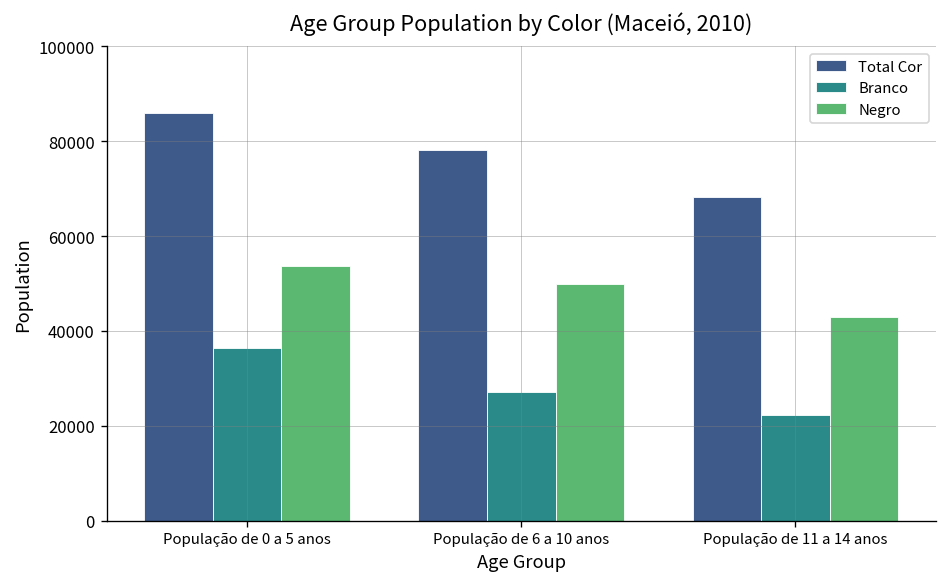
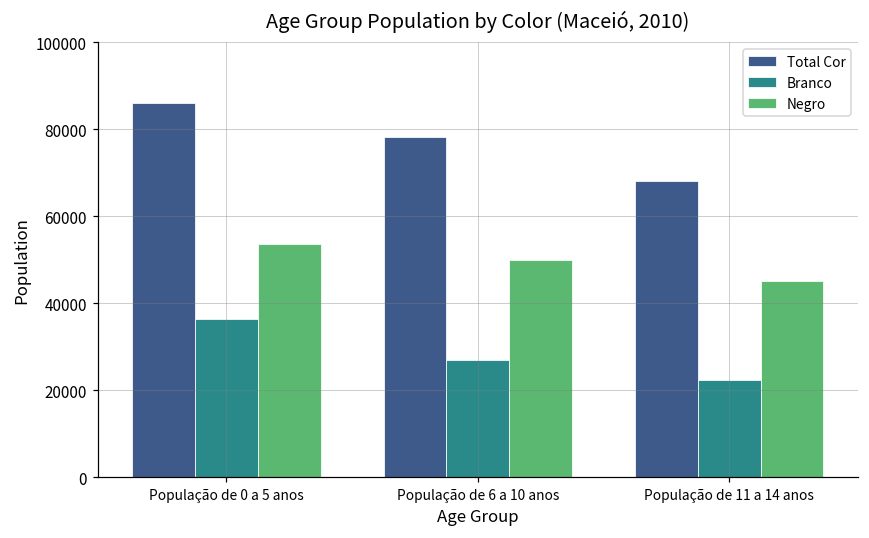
  {
    "Negro": {
      "População de 0 a 5 anos": 54000,
      "População de 6 a 10 anos": 50000,
-     "População de 11 a 14 anos": 43000
+     "População de 11 a 14 anos": 45000
    }
  }
